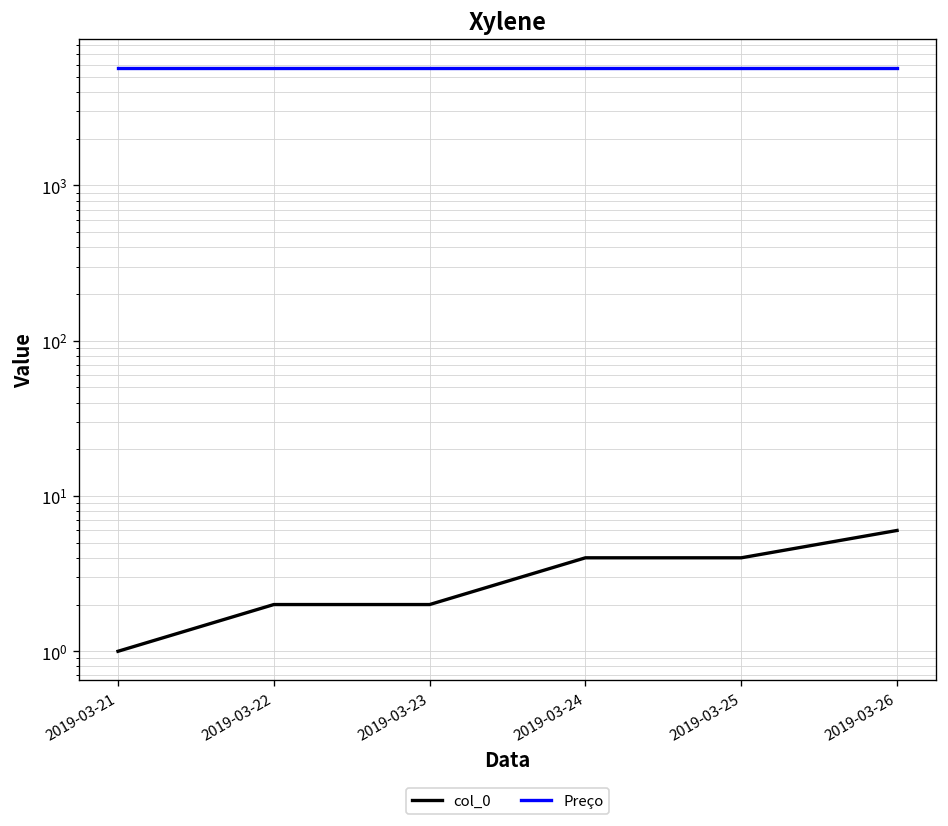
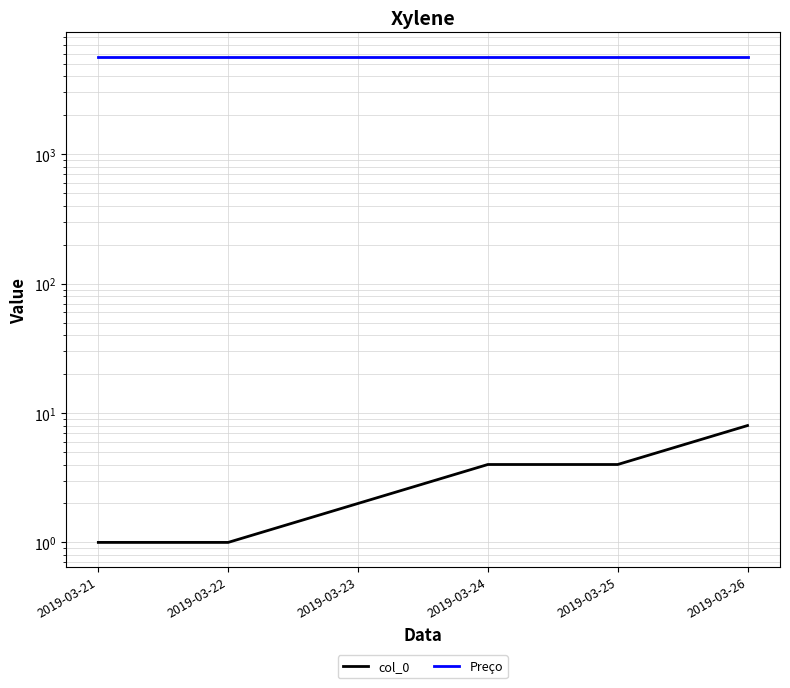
  {
    "col_0": {
      "2019-03-21": 1,
-     "2019-03-22": 2,
+     "2019-03-22": 1,
      "2019-03-23": 2,
      "2019-03-24": 4,
      "2019-03-25": 4,
-     "2019-03-26": 6
+     "2019-03-26": 8
    },
    "Preço": {
      "2019-03-21": 6000,
      "2019-03-22": 6000,
      "2019-03-23": 6000,
      "2019-03-24": 6000,
      "2019-03-25": 6000,
      "2019-03-26": 6000
    }
  }
